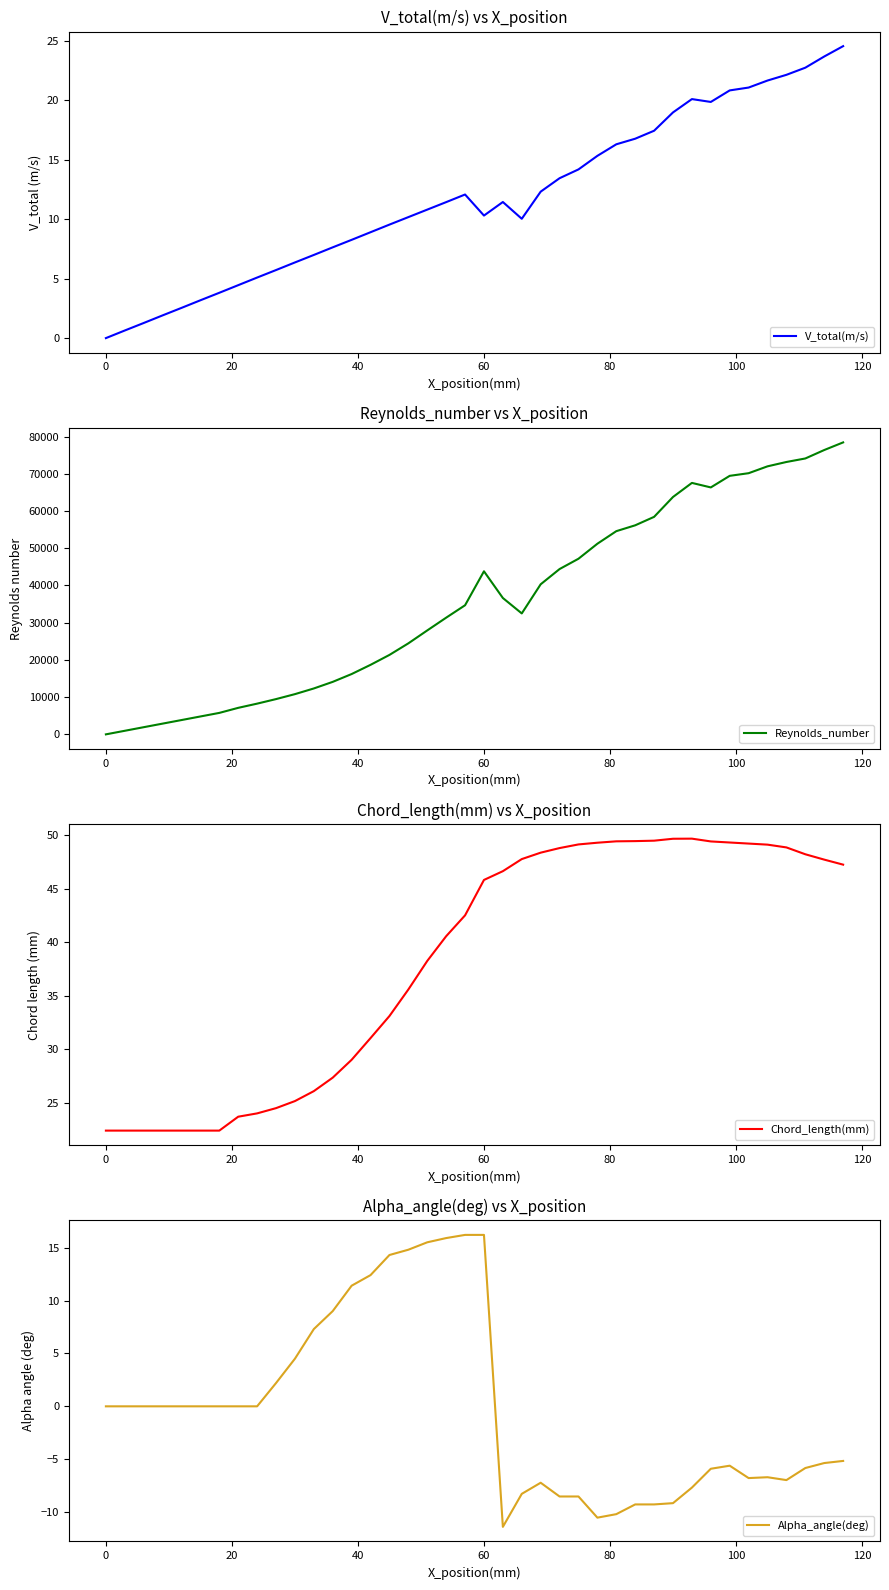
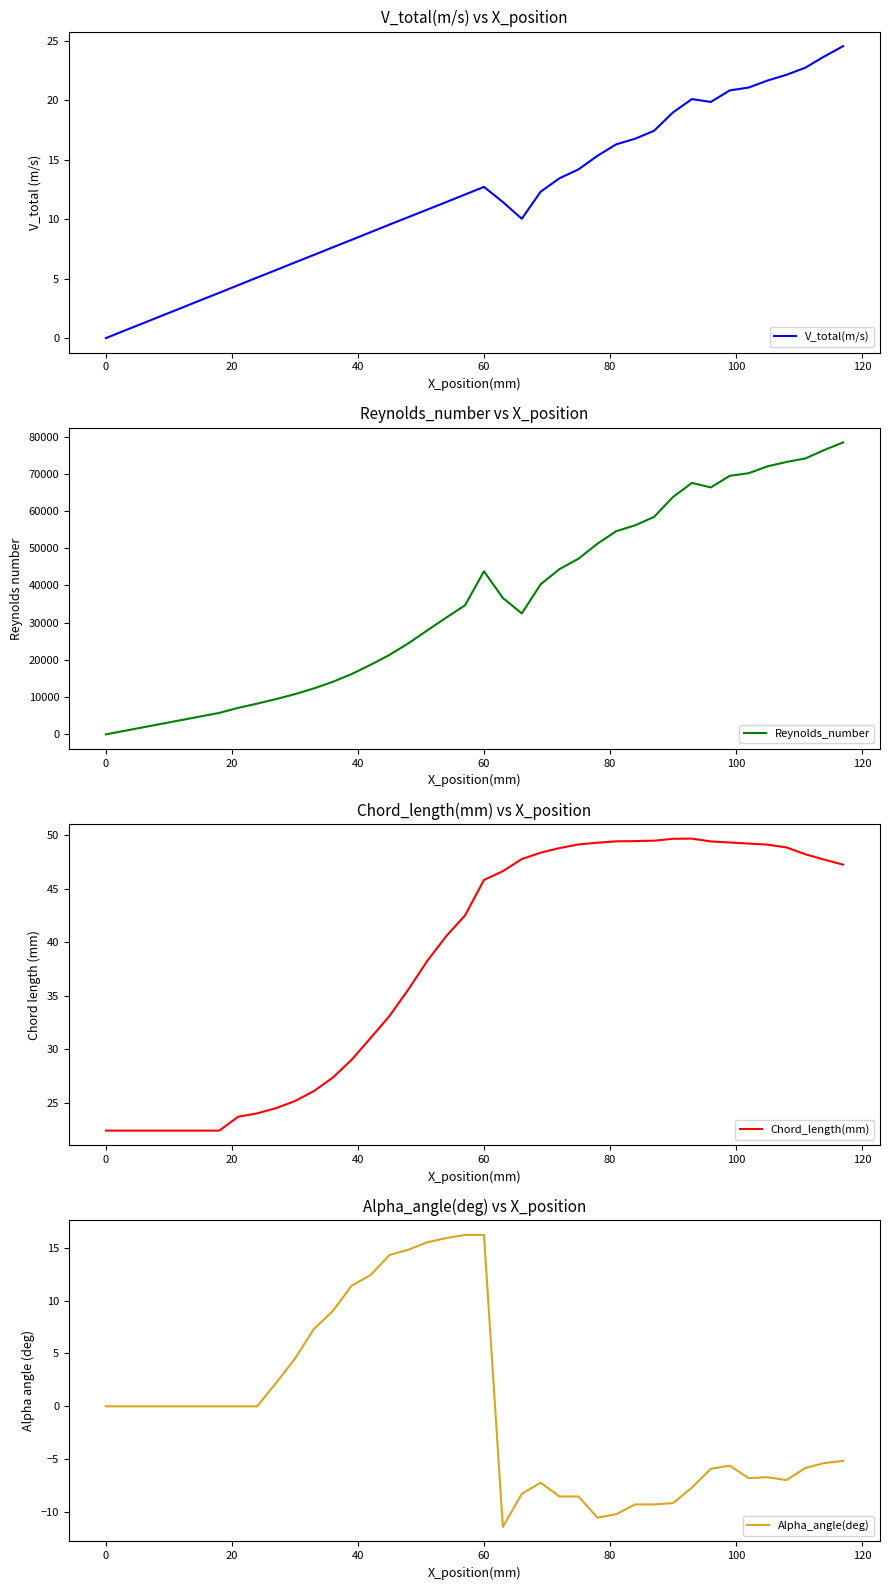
  {
    "V_total(m/s) vs X_position": {
      "0": 0.0,
-     "60": 10.3
+     "60": 12.7
    },
    "Reynolds_number vs X_position": {
      "0": 0,
      "60": 44000
    },
    "Chord_length(mm) vs X_position": {
      "0": 22.4,
      "60": 45.8
    },
    "Alpha_angle(deg) vs X_position": {
      "0": 0.0,
      "60": 16.2
    }
  }
